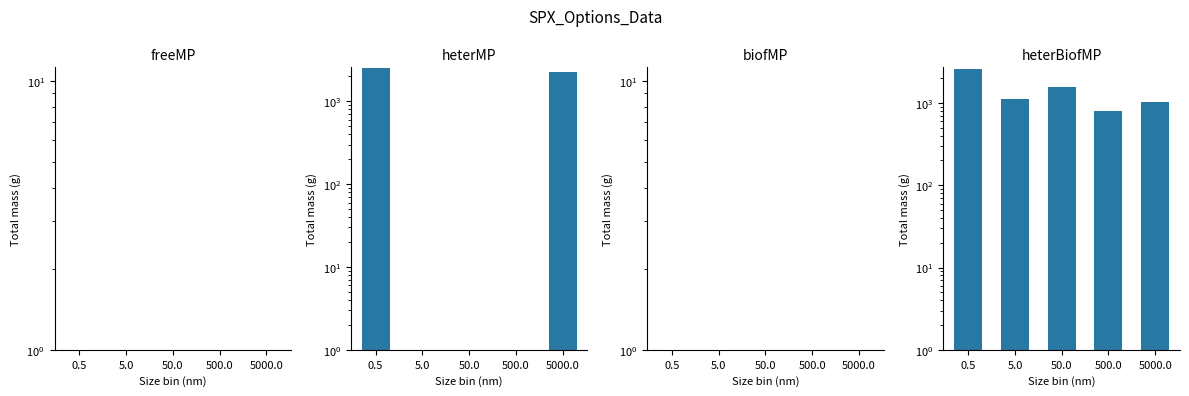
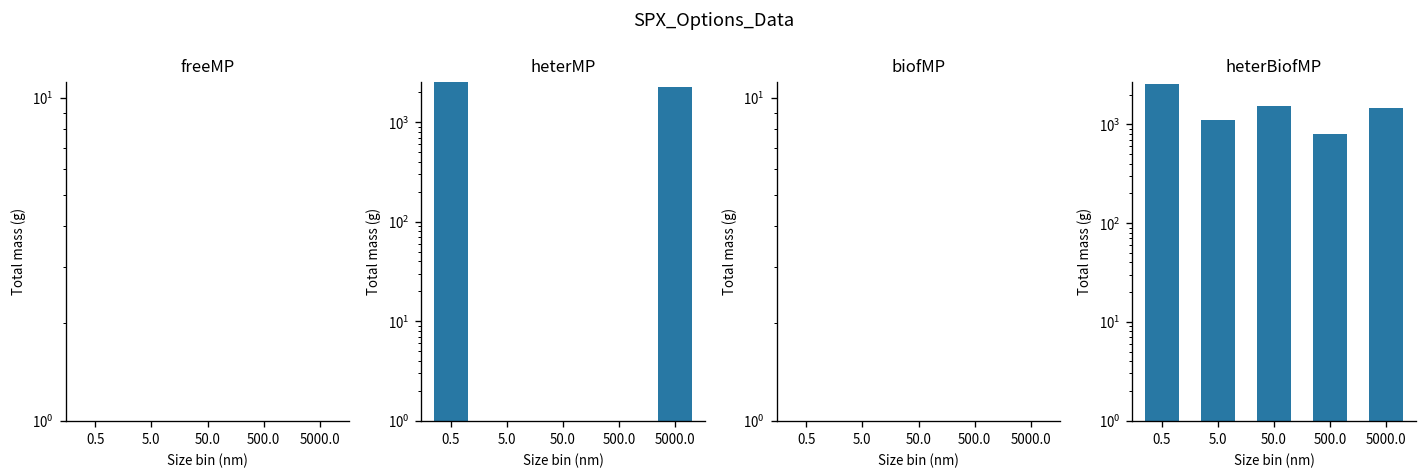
  {
    "heterMP": {
      "0.5": 2600,
      "5000.0": 2300
    },
    "heterBiofMP": {
      "0.5": 2600,
      "5.0": 1100,
      "50.0": 1600,
      "500.0": 800,
-     "5000.0": 1000
+     "5000.0": 1500
    }
  }
